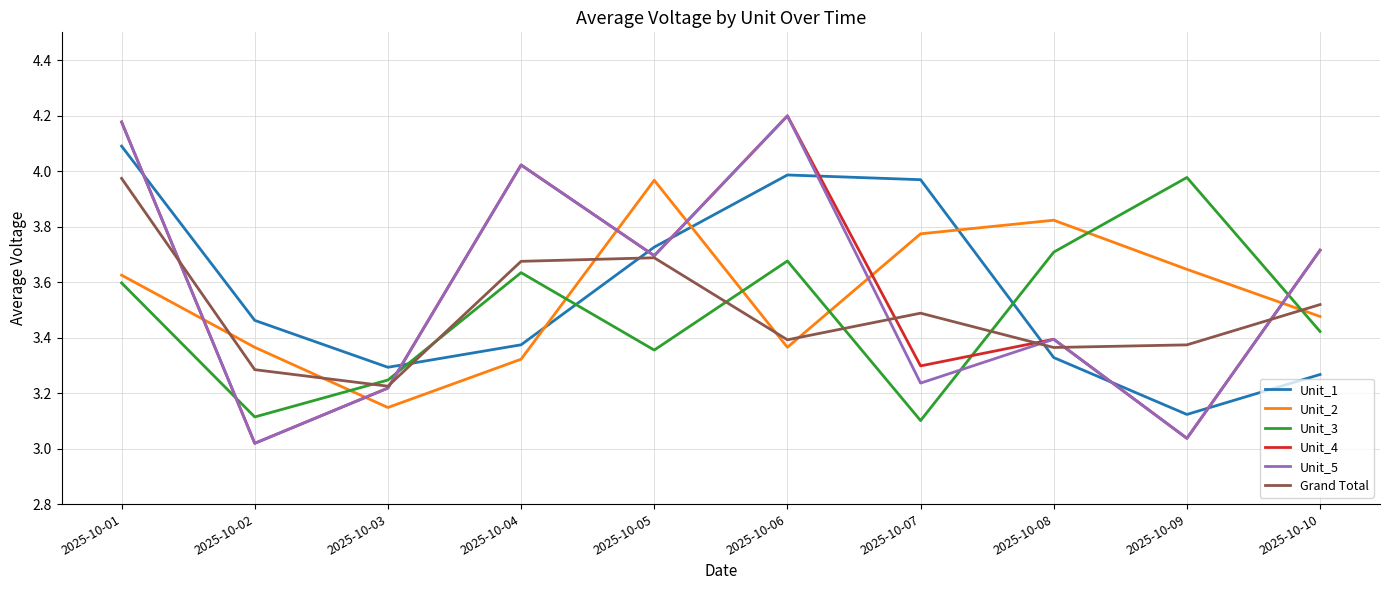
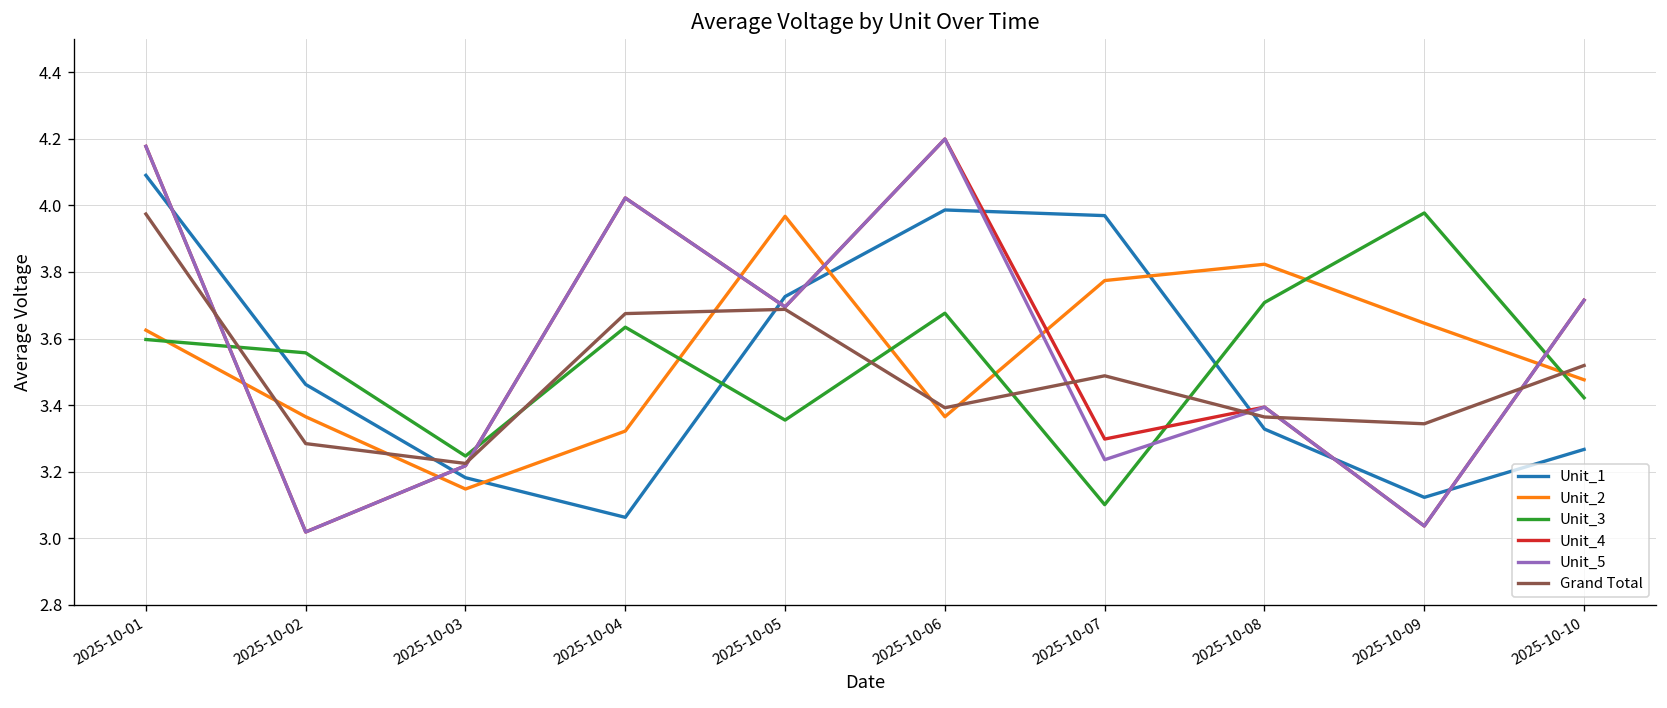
  {
    "Unit_1": {
      "2025-10-01": 4.09,
      "2025-10-02": 3.46,
-     "2025-10-03": 3.29,
-     "2025-10-04": 3.37,
+     "2025-10-03": 3.18,
+     "2025-10-04": 3.06,
      "2025-10-05": 3.73,
      "2025-10-06": 3.99,
      "2025-10-07": 3.97,
      "2025-10-08": 3.33,
      "2025-10-09": 3.12,
      "2025-10-10": 3.27
    },
    "Unit_2": {
      "2025-10-01": 3.63,
      "2025-10-02": 3.37,
      "2025-10-03": 3.15,
      "2025-10-04": 3.32,
      "2025-10-05": 3.97,
      "2025-10-06": 3.37,
      "2025-10-07": 3.77,
      "2025-10-08": 3.82,
      "2025-10-09": 3.65,
      "2025-10-10": 3.48
    },
    "Unit_3": {
      "2025-10-01": 3.60,
-     "2025-10-02": 3.11,
+     "2025-10-02": 3.56,
      "2025-10-03": 3.25,
      "2025-10-04": 3.63,
      "2025-10-05": 3.36,
      "2025-10-06": 3.68,
      "2025-10-07": 3.10,
      "2025-10-08": 3.71,
      "2025-10-09": 3.98,
      "2025-10-10": 3.42
    },
    "Unit_4": {
      "2025-10-07": 3.30
    },
    "Unit_5": {
      "2025-10-07": 3.24
    },
    "Grand Total": {
      "2025-10-01": 3.97,
      "2025-10-02": 3.28,
      "2025-10-04": 3.67,
      "2025-10-06": 3.39,
      "2025-10-07": 3.49,
      "2025-10-08": 3.36,
-     "2025-10-09": 3.37,
+     "2025-10-09": 3.34,
      "2025-10-10": 3.52
    }
  }
